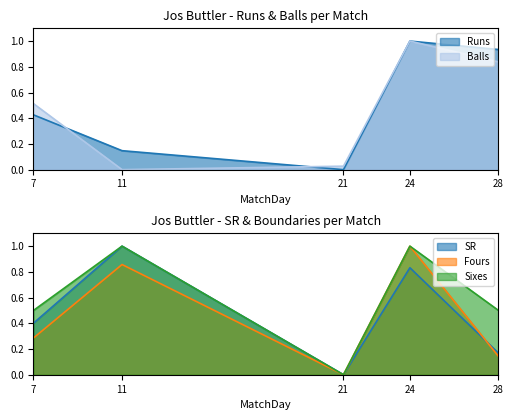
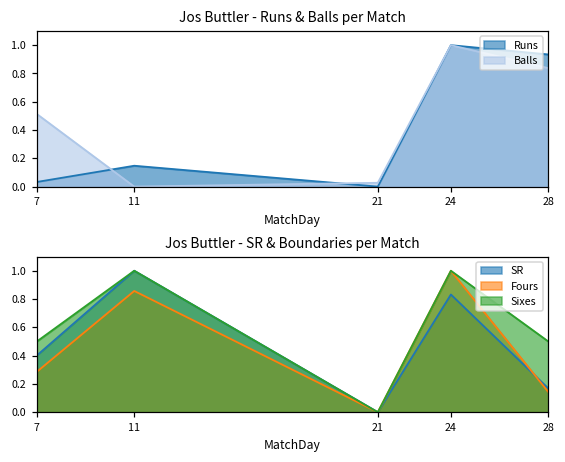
  {
    "Jos Buttler - Runs & Balls per Match": {
      "Runs": {
-       "7": 0.43,
+       "7": 0.03,
        "11": 0.15,
        "21": 0.00,
        "28": 0.93
      },
      "Balls": {
        "7": 0.51,
        "11": 0.00,
        "21": 0.03,
        "28": 0.84
      }
    },
    "Jos Buttler - SR & Boundaries per Match": {
      "SR": {
        "7": 0.40,
        "24": 0.83,
        "28": 0.17
      },
      "Fours": {
        "7": 0.29,
        "11": 0.86,
        "28": 0.14
      },
      "Sixes": {
        "7": 0.50,
        "28": 0.50
      }
    }
  }
